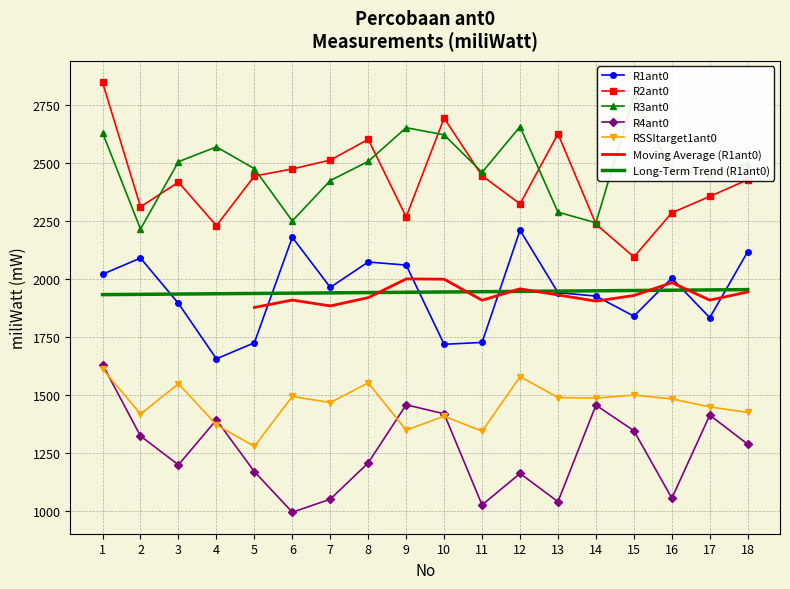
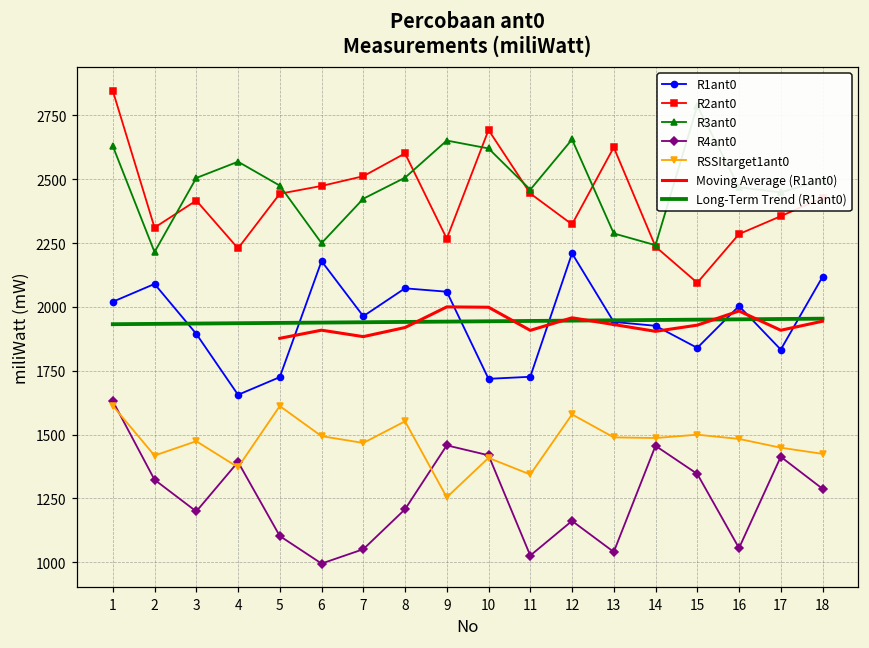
  {
    "R1ant0": {
      "1": 2020,
      "2": 2090,
      "3": 1890,
      "4": 1660,
      "5": 1730,
      "6": 2180,
      "7": 1960,
      "8": 2070,
      "9": 2060,
      "10": 1720,
      "11": 1730,
      "12": 2210,
      "14": 1930,
      "15": 1840,
      "16": 2000,
      "17": 1830,
      "18": 2120
    },
    "R4ant0": {
      "1": 1630,
      "2": 1320,
      "3": 1200,
      "4": 1390,
-     "5": 1170,
+     "5": 1100,
      "6": 1000,
      "7": 1050,
      "8": 1210,
      "9": 1460,
      "11": 1030,
      "12": 1160,
      "13": 1040,
      "14": 1460,
      "15": 1350,
      "16": 1060,
      "17": 1410,
      "18": 1290
    },
    "RSSItarget1ant0": {
      "1": 1610,
      "2": 1420,
-     "3": 1550,
+     "3": 1470,
      "4": 1370,
-     "5": 1280,
+     "5": 1610,
      "6": 1490,
      "7": 1470,
      "8": 1550,
-     "9": 1350,
+     "9": 1250,
      "11": 1340,
      "12": 1580,
      "13": 1490,
      "14": 1490,
      "15": 1500,
      "16": 1480,
      "17": 1450,
      "18": 1420
    }
  }
